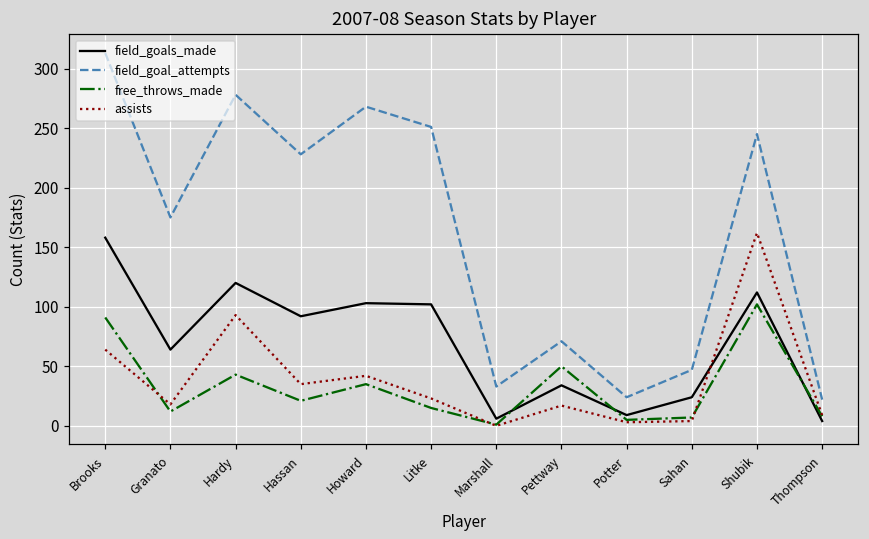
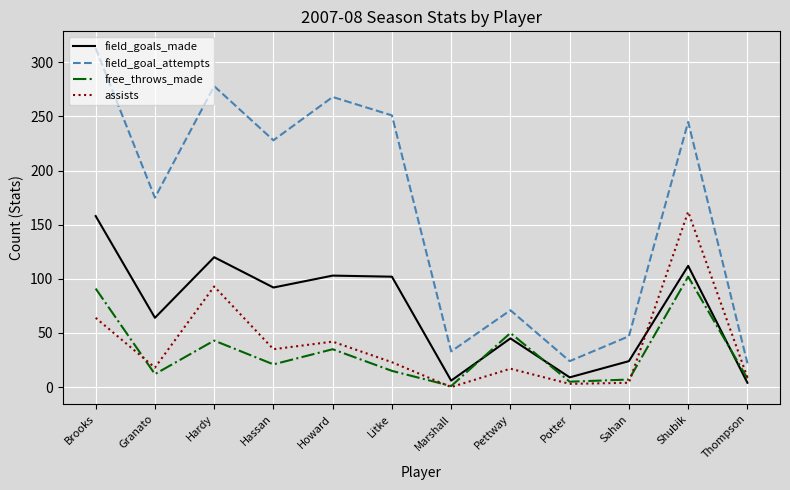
  {
    "field_goals_made": {
      "Brooks": 158,
      "Granato": 64,
      "Hardy": 120,
      "Hassan": 92,
      "Howard": 103,
      "Litke": 102,
      "Marshall": 6,
-     "Pettway": 34,
+     "Pettway": 45,
      "Potter": 9,
      "Sahan": 24,
      "Shubik": 112,
      "Thompson": 4
    },
    "field_goal_attempts": {
      "Granato": 175,
      "Hassan": 228,
      "Howard": 268,
      "Litke": 251,
      "Marshall": 33,
      "Pettway": 71,
      "Potter": 24,
      "Sahan": 47,
      "Shubik": 245,
      "Thompson": 22
    },
    "free_throws_made": {
      "Brooks": 91,
      "Granato": 12,
      "Hardy": 43,
      "Hassan": 21,
      "Howard": 35,
      "Litke": 15,
      "Pettway": 50,
      "Sahan": 7,
      "Shubik": 102
    },
    "assists": {
      "Brooks": 64,
      "Granato": 18,
      "Hardy": 93,
      "Hassan": 35,
      "Howard": 42,
      "Litke": 23,
      "Pettway": 17,
      "Sahan": 4,
      "Shubik": 162
    }
  }
